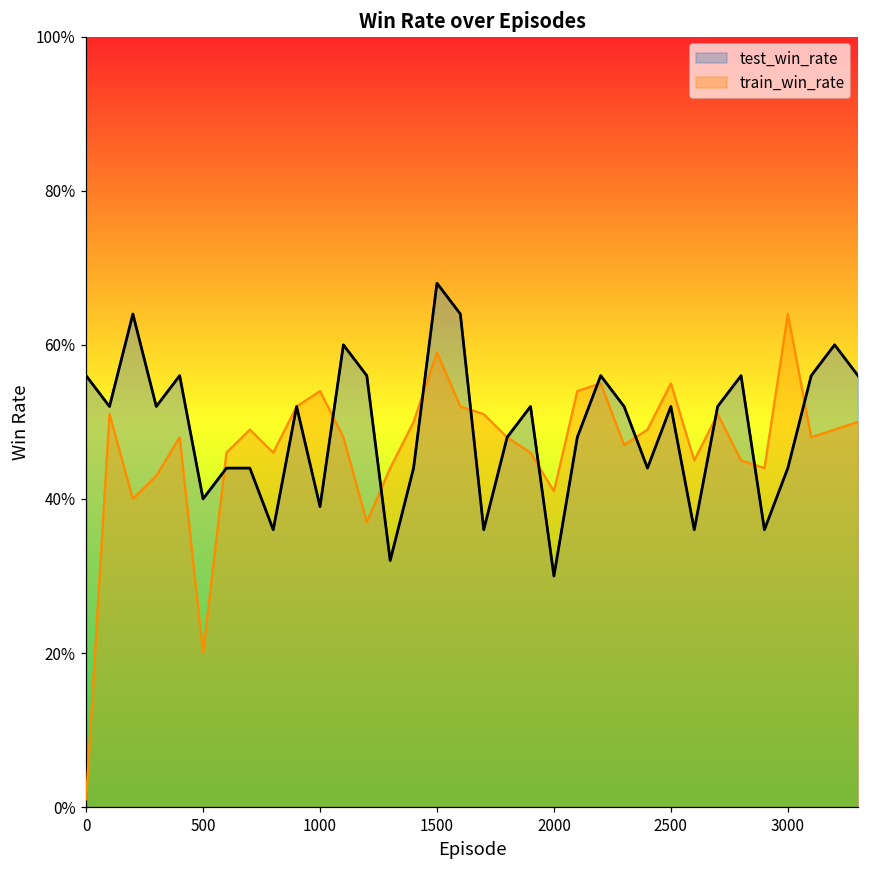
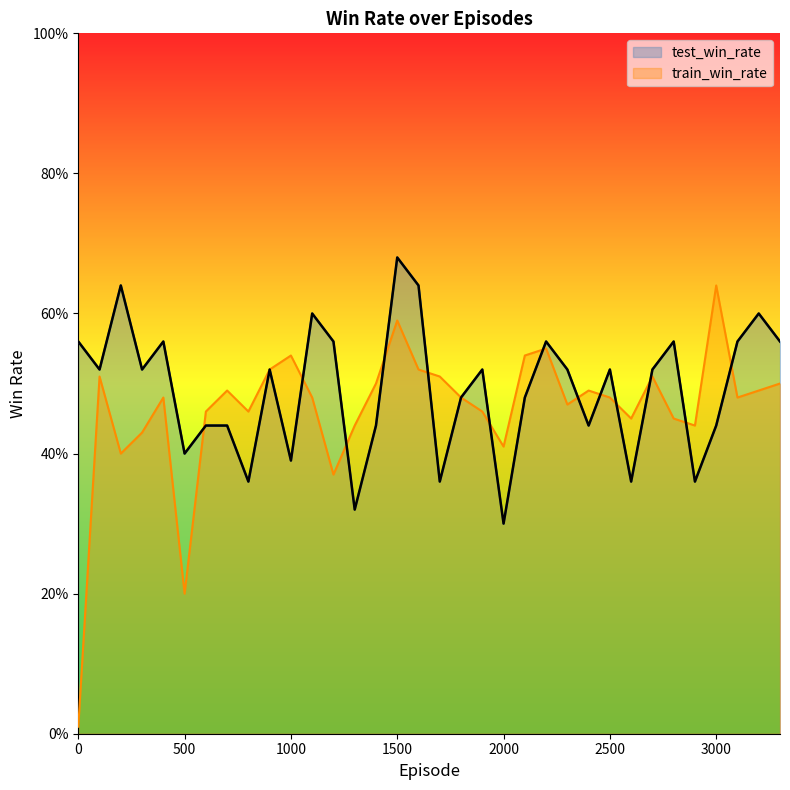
  {
    "test_win_rate": {
      "0": "56%",
      "500": "40%",
      "1000": "39%",
      "1500": "68%",
      "2000": "30%",
      "2500": "52%",
      "3000": "44%"
    },
    "train_win_rate": {
      "0": "1%",
      "500": "20%",
      "1000": "54%",
      "1500": "59%",
      "2000": "41%",
-     "2500": "55%",
+     "2500": "48%",
      "3000": "64%"
    }
  }
